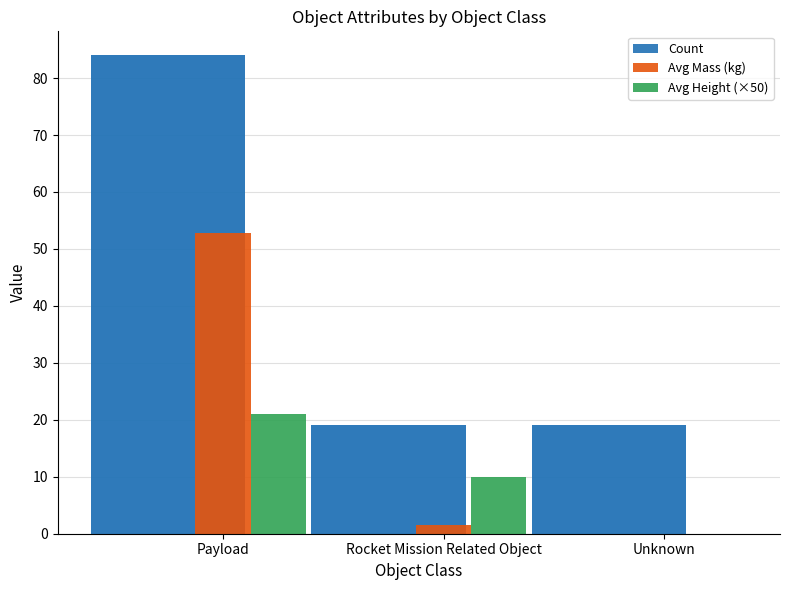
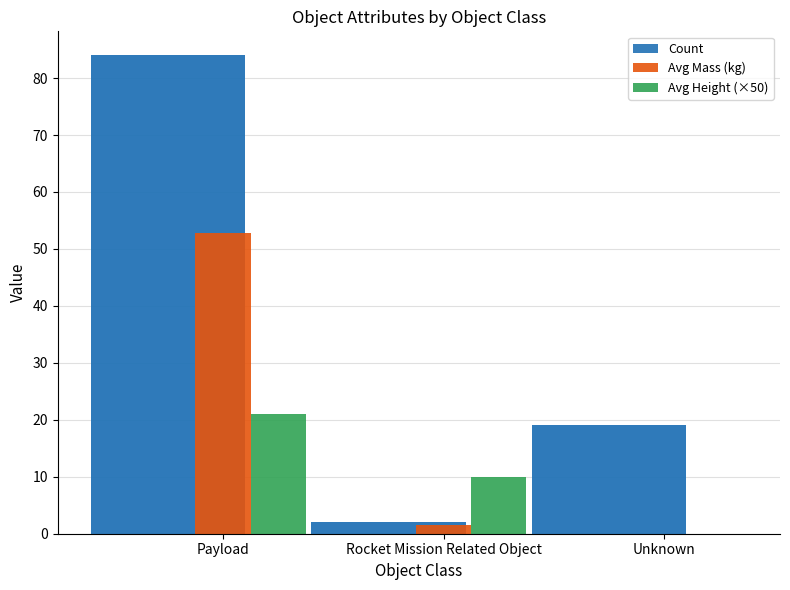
  {
    "Count": {
      "Payload": 84,
-     "Rocket Mission Related Object": 19,
+     "Rocket Mission Related Object": 2,
      "Unknown": 19
    },
    "Avg Mass (kg)": {
      "Unknown": 0
    },
    "Avg Height (×50)": {
      "Payload": 21,
      "Rocket Mission Related Object": 10,
      "Unknown": 0
    }
  }
